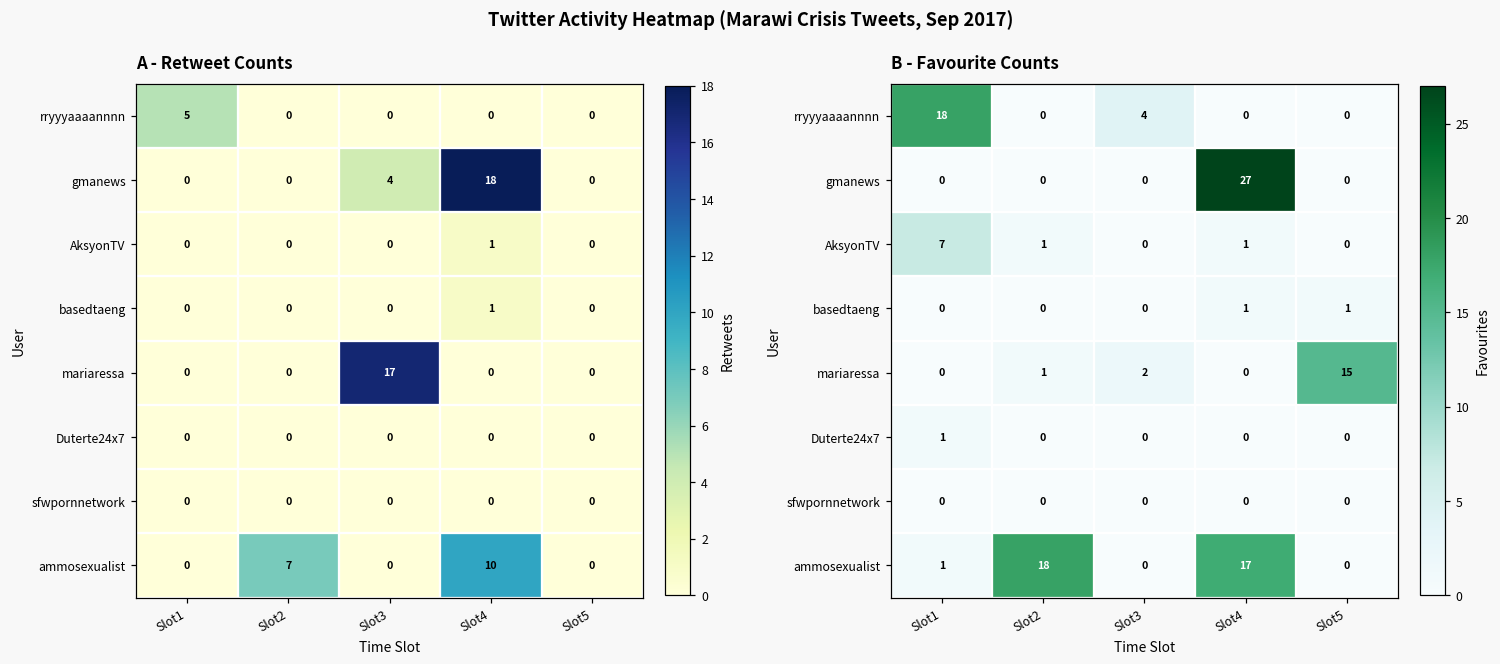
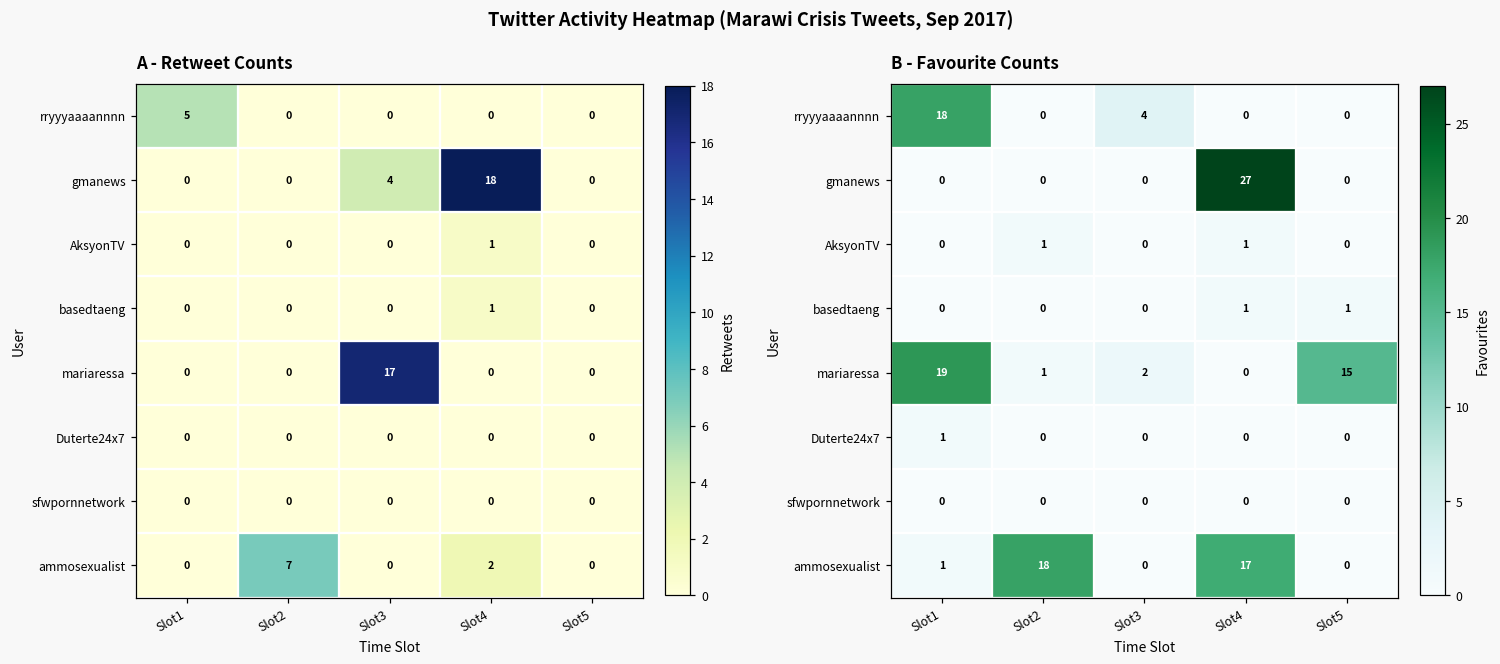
  {
    "A - Retweet Counts": {
      "rryyyaaaannnn": {
        "Slot1": 5,
        "Slot2": 0,
        "Slot3": 0,
        "Slot4": 0,
        "Slot5": 0
      },
      "gmanews": {
        "Slot1": 0,
        "Slot2": 0,
        "Slot3": 4,
        "Slot4": 18,
        "Slot5": 0
      },
      "AksyonTV": {
        "Slot1": 0,
        "Slot2": 0,
        "Slot3": 0,
        "Slot4": 1,
        "Slot5": 0
      },
      "basedtaeng": {
        "Slot1": 0,
        "Slot2": 0,
        "Slot3": 0,
        "Slot4": 1,
        "Slot5": 0
      },
      "mariaressa": {
        "Slot1": 0,
        "Slot2": 0,
        "Slot3": 17,
        "Slot4": 0,
        "Slot5": 0
      },
      "Duterte24x7": {
        "Slot1": 0,
        "Slot2": 0,
        "Slot3": 0,
        "Slot4": 0,
        "Slot5": 0
      },
      "sfwpornnetwork": {
        "Slot1": 0,
        "Slot2": 0,
        "Slot3": 0,
        "Slot4": 0,
        "Slot5": 0
      },
      "ammosexualist": {
        "Slot1": 0,
        "Slot2": 7,
        "Slot3": 0,
-       "Slot4": 10,
+       "Slot4": 2,
        "Slot5": 0
      }
    },
    "B - Favourite Counts": {
      "rryyyaaaannnn": {
        "Slot1": 18,
        "Slot2": 0,
        "Slot3": 4,
        "Slot4": 0,
        "Slot5": 0
      },
      "gmanews": {
        "Slot1": 0,
        "Slot2": 0,
        "Slot3": 0,
        "Slot4": 27,
        "Slot5": 0
      },
      "AksyonTV": {
-       "Slot1": 7,
+       "Slot1": 0,
        "Slot2": 1,
        "Slot3": 0,
        "Slot4": 1,
        "Slot5": 0
      },
      "basedtaeng": {
        "Slot1": 0,
        "Slot2": 0,
        "Slot3": 0,
        "Slot4": 1,
        "Slot5": 1
      },
      "mariaressa": {
-       "Slot1": 0,
+       "Slot1": 19,
        "Slot2": 1,
        "Slot3": 2,
        "Slot4": 0,
        "Slot5": 15
      },
      "Duterte24x7": {
        "Slot1": 1,
        "Slot2": 0,
        "Slot3": 0,
        "Slot4": 0,
        "Slot5": 0
      },
      "sfwpornnetwork": {
        "Slot1": 0,
        "Slot2": 0,
        "Slot3": 0,
        "Slot4": 0,
        "Slot5": 0
      },
      "ammosexualist": {
        "Slot1": 1,
        "Slot2": 18,
        "Slot3": 0,
        "Slot4": 17,
        "Slot5": 0
      }
    }
  }
